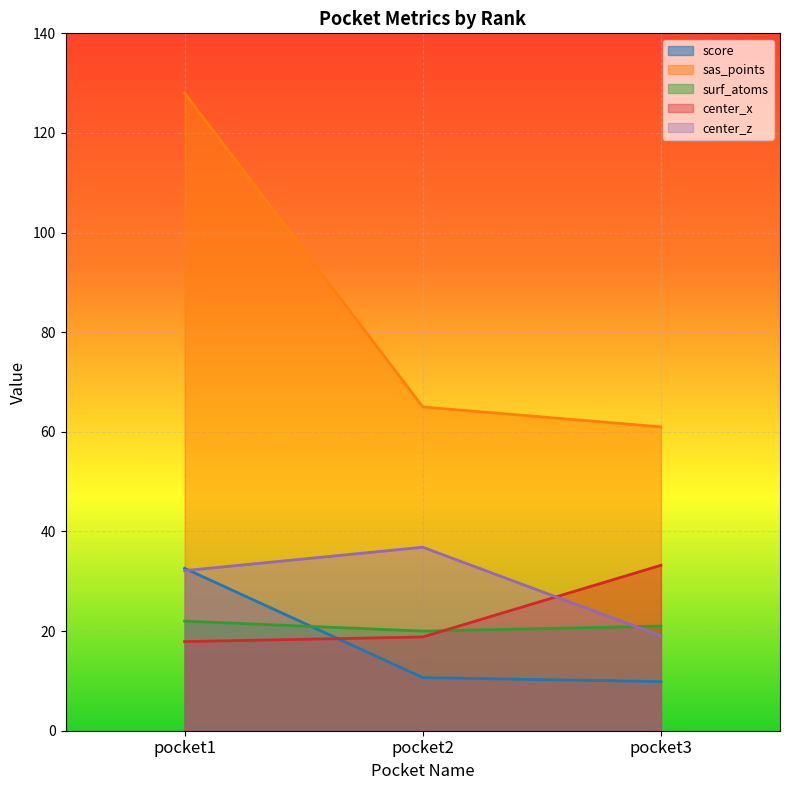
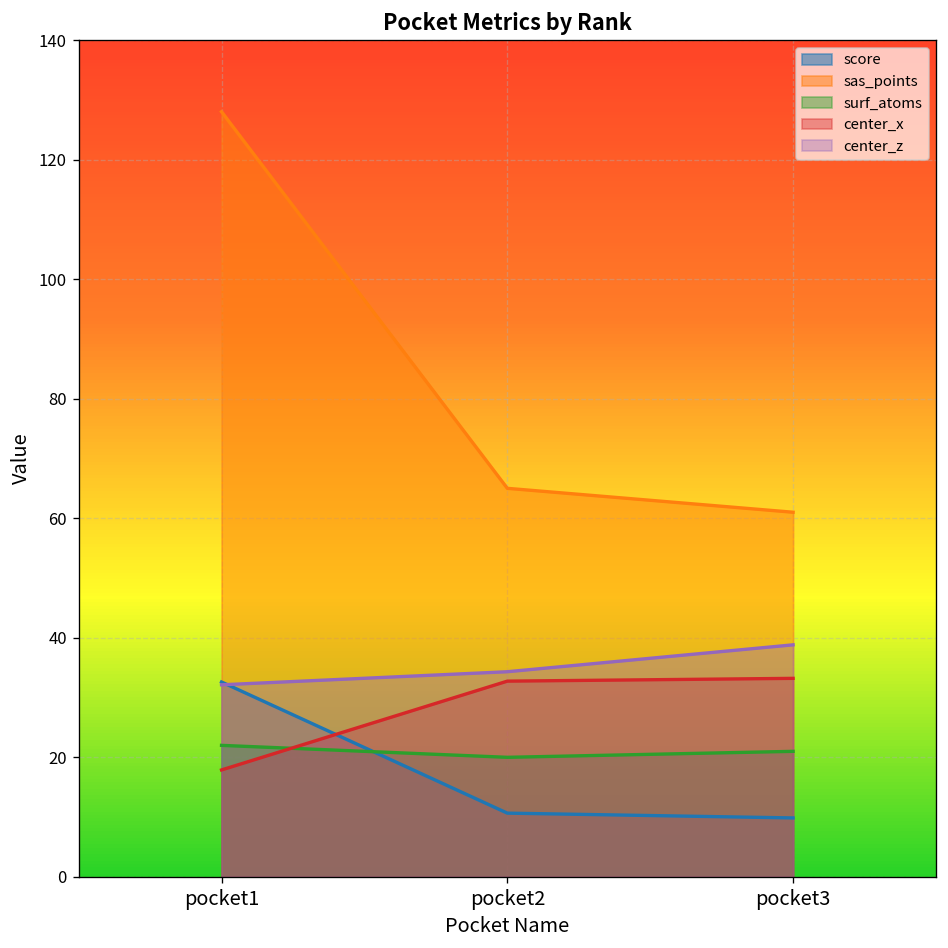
  {
    "score": {
      "pocket2": 11,
      "pocket3": 10
    },
    "sas_points": {
      "pocket1": 128,
      "pocket2": 65,
      "pocket3": 61
    },
    "surf_atoms": {
      "pocket1": 22,
      "pocket2": 20,
      "pocket3": 21
    },
    "center_x": {
      "pocket1": 18,
-     "pocket2": 19,
+     "pocket2": 33,
      "pocket3": 33
    },
    "center_z": {
-     "pocket2": 37,
-     "pocket3": 19
+     "pocket2": 34,
+     "pocket3": 39
    }
  }
